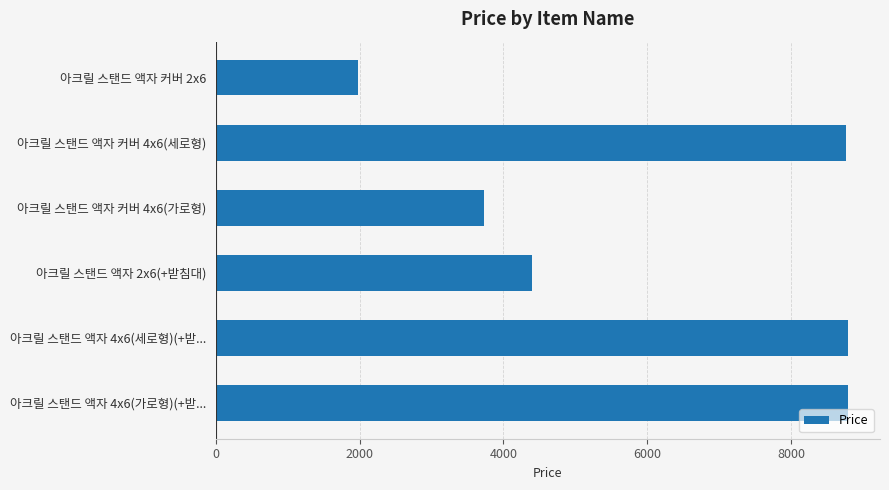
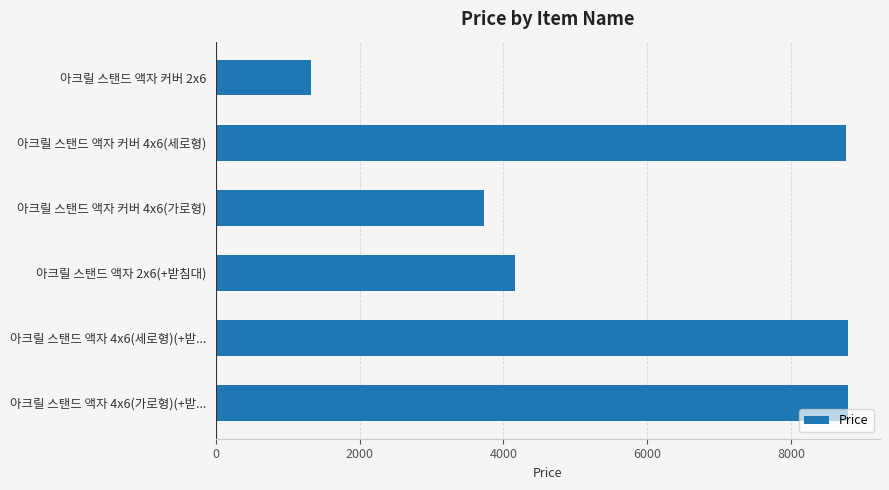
  {
-   "아크릴 스탠드 액자 커버 2x6": 2000,
+   "아크릴 스탠드 액자 커버 2x6": 1300,
    "아크릴 스탠드 액자 커버 4x6(세로형)": 8800,
    "아크릴 스탠드 액자 커버 4x6(가로형)": 3700,
-   "아크릴 스탠드 액자 2x6(+받침대)": 4400,
+   "아크릴 스탠드 액자 2x6(+받침대)": 4200,
    "아크릴 스탠드 액자 4x6(세로형)(+받...": 8800,
    "아크릴 스탠드 액자 4x6(가로형)(+받...": 8800
  }
